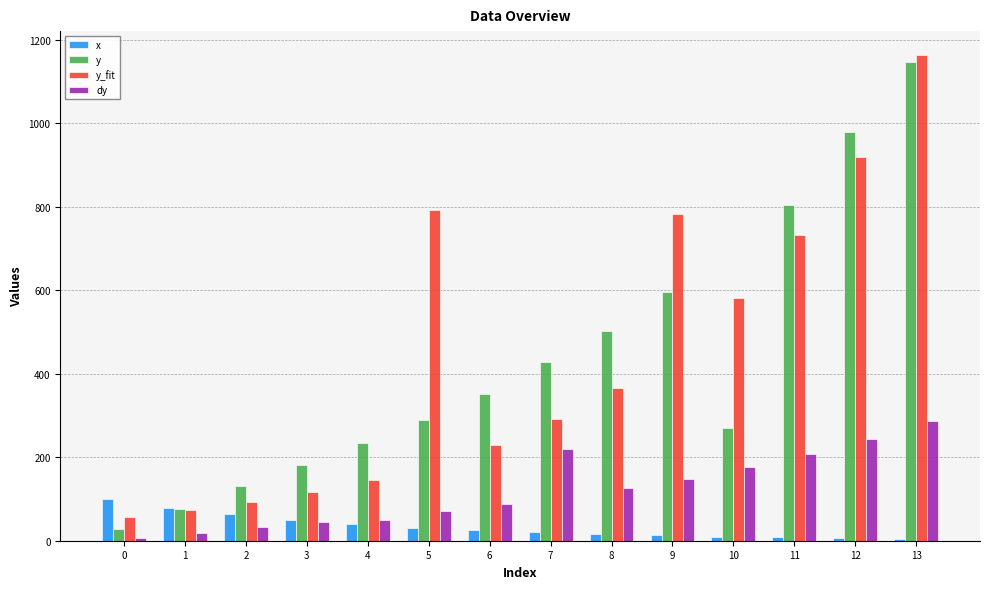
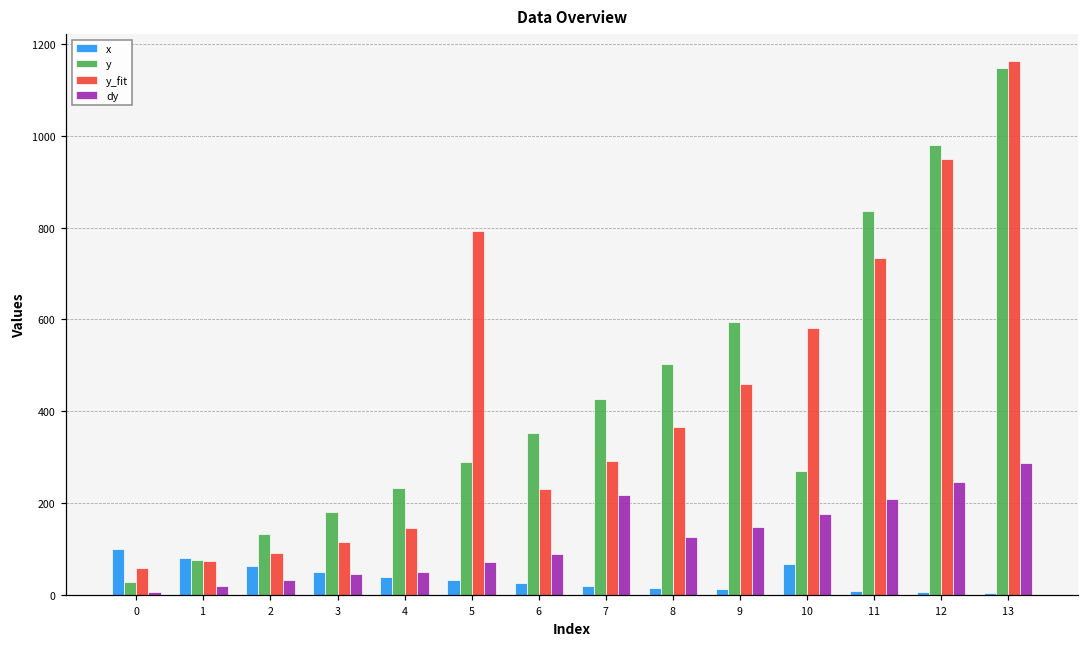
  {
    "x": {
      "0": 100,
      "1": 80,
      "2": 60,
      "3": 50,
      "4": 40,
      "5": 30,
      "6": 30,
      "7": 20,
      "8": 20,
      "9": 10,
-     "10": 10,
+     "10": 70,
      "11": 10,
      "12": 10
    },
    "y": {
      "0": 30,
      "1": 80,
      "2": 130,
      "3": 180,
      "4": 230,
      "5": 290,
      "6": 350,
      "7": 430,
      "8": 500,
      "9": 590,
      "10": 270,
-     "11": 810,
+     "11": 840,
      "12": 980,
      "13": 1150
    },
    "y_fit": {
      "0": 60,
      "1": 70,
      "2": 90,
      "3": 120,
      "4": 150,
      "5": 790,
      "6": 230,
      "7": 290,
      "8": 370,
-     "9": 780,
+     "9": 460,
      "10": 580,
      "11": 730,
-     "12": 920,
+     "12": 950,
      "13": 1160
    },
    "dy": {
      "0": 10,
      "1": 20,
      "2": 30,
      "3": 50,
      "4": 50,
      "5": 70,
      "6": 90,
      "7": 220,
      "8": 130,
      "9": 150,
      "10": 180,
      "11": 210,
      "12": 240,
      "13": 290
    }
  }
